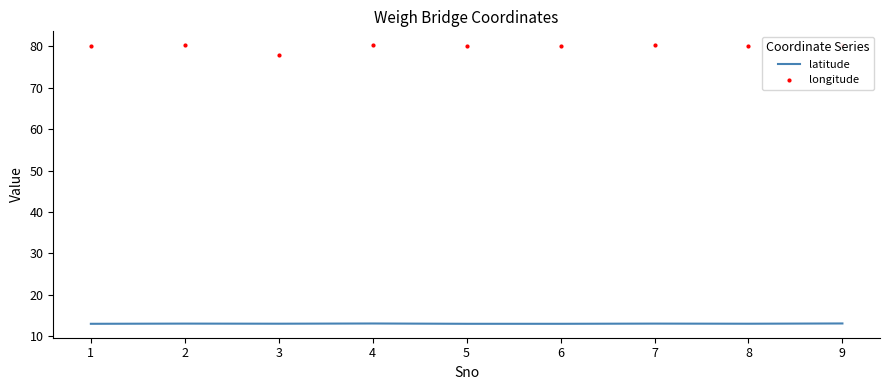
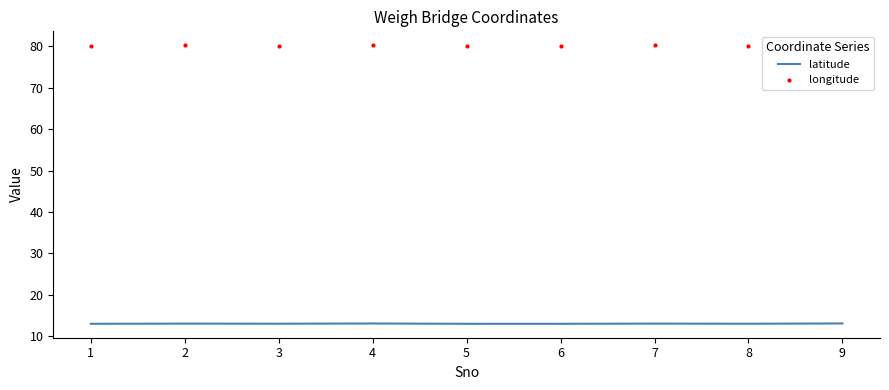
  {
    "latitude": {
      "1": 13,
      "2": 13,
      "3": 13,
      "4": 13,
      "5": 13,
      "6": 13,
      "7": 13,
      "8": 13,
      "9": 13
    },
    "longitude": {
      "1": 80,
      "2": 80,
-     "3": 78,
+     "3": 80,
      "4": 80,
      "5": 80,
      "6": 80,
      "7": 80,
      "8": 80
    }
  }
